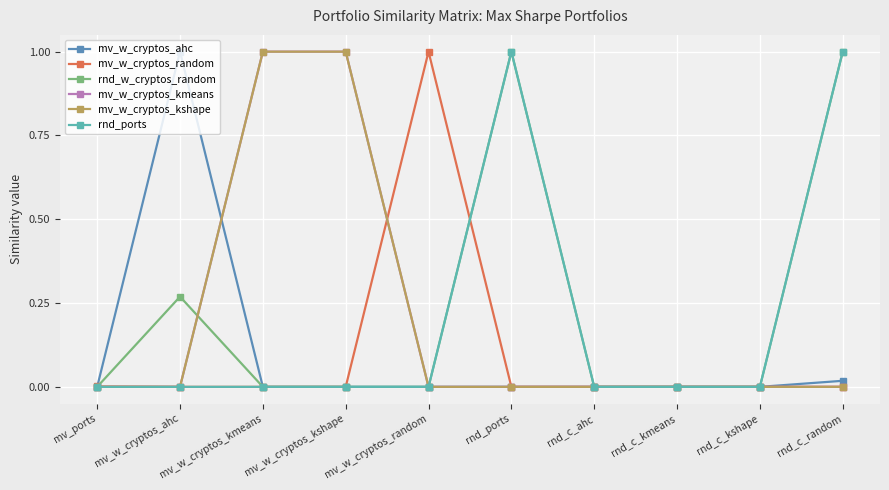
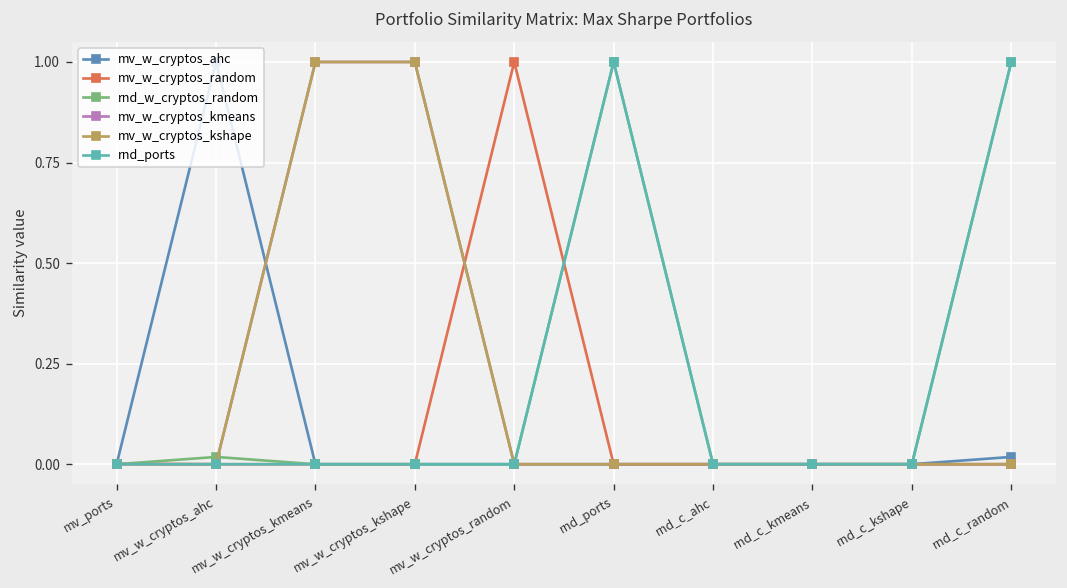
  {
    "mv_w_cryptos_random": {
      "mv_w_cryptos_random": 1.00
    },
    "rnd_w_cryptos_random": {
-     "mv_w_cryptos_ahc": 0.27
+     "mv_w_cryptos_ahc": 0.02
    },
    "mv_w_cryptos_kshape": {
      "mv_w_cryptos_kmeans": 1.00,
      "mv_w_cryptos_kshape": 1.00
    }
  }
